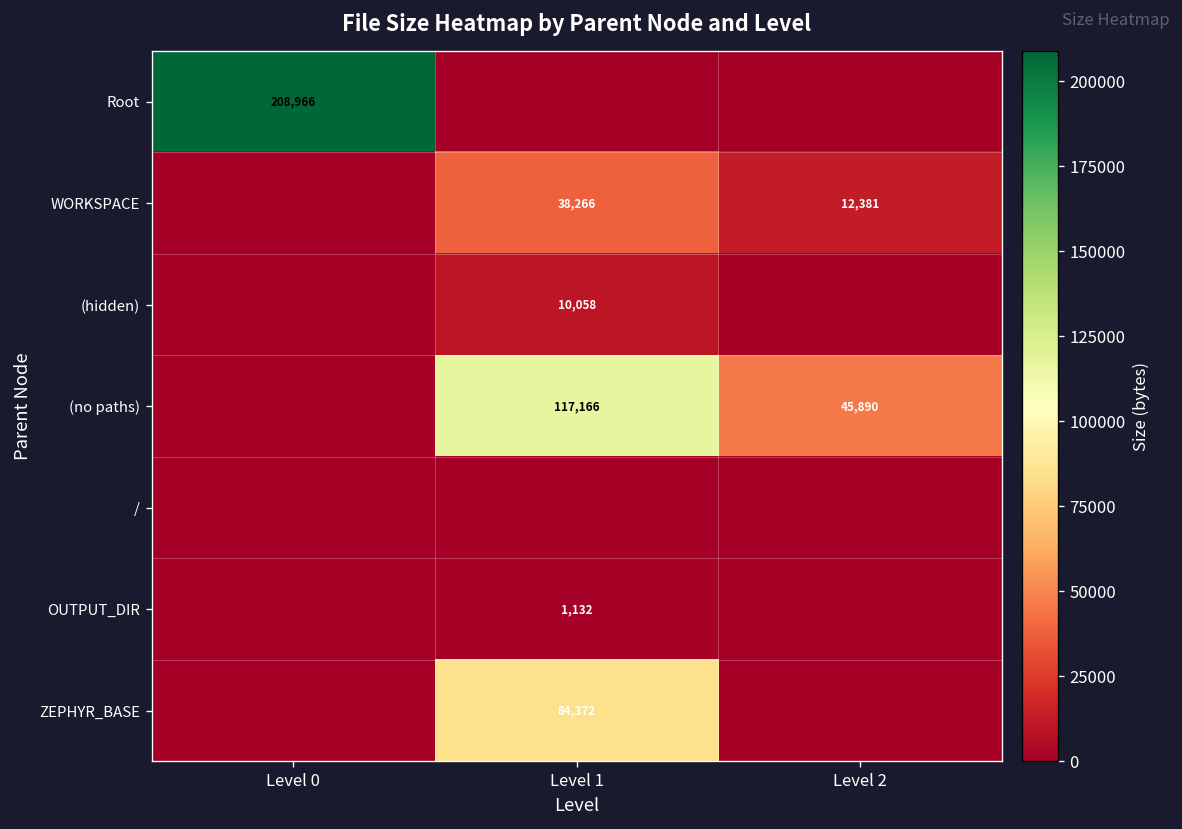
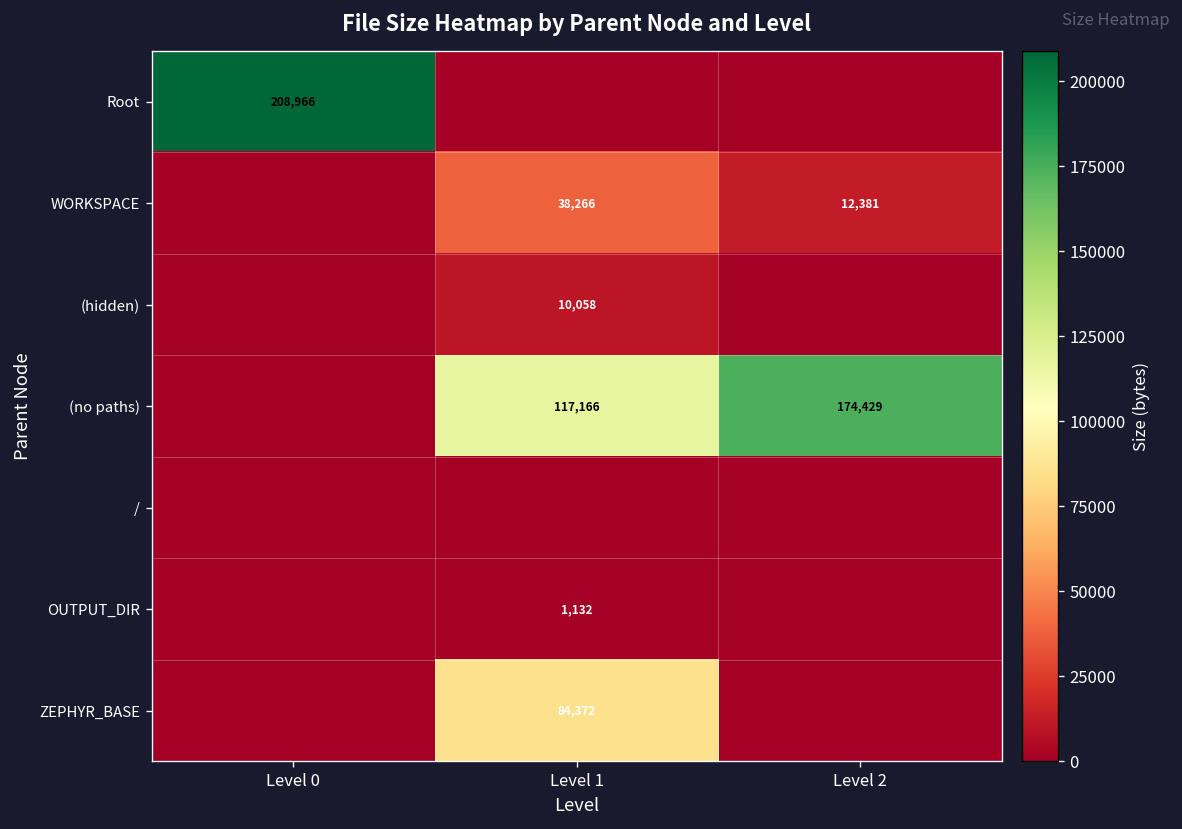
  {
    "Root": {
      "Level 0": "208,966"
    },
    "WORKSPACE": {
      "Level 1": "38,266",
      "Level 2": "12,381"
    },
    "(hidden)": {
      "Level 1": "10,058"
    },
    "(no paths)": {
      "Level 1": "117,166",
-     "Level 2": "45,890"
+     "Level 2": "174,429"
    },
    "OUTPUT_DIR": {
      "Level 1": "1,132"
    },
    "ZEPHYR_BASE": {
      "Level 1": "84,372"
    }
  }
